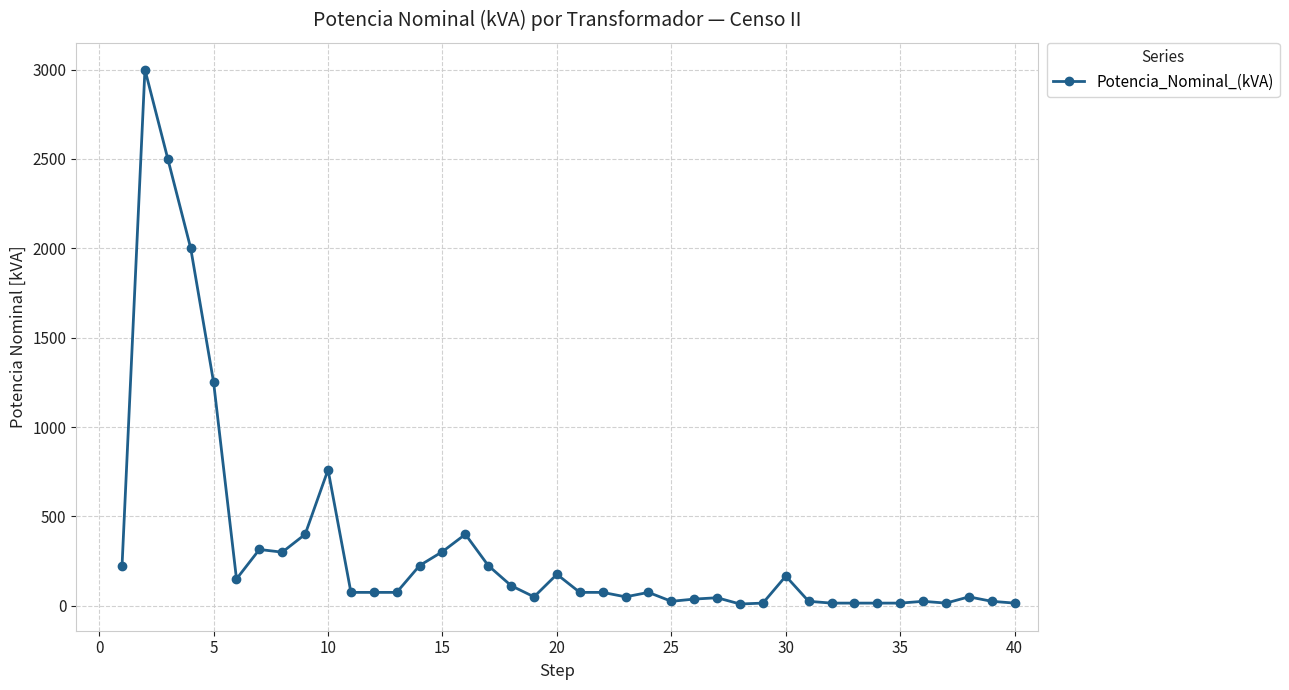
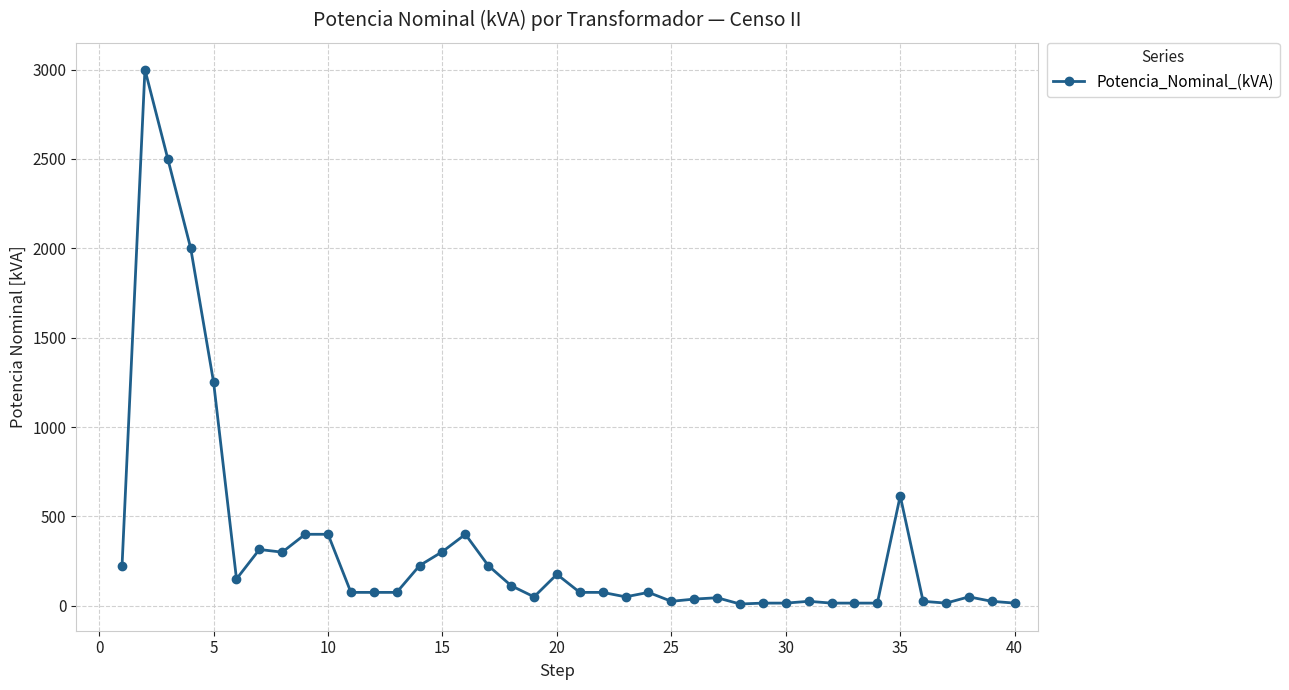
  {
    "5": 1250,
-   "10": 760,
+   "10": 400,
    "15": 300,
    "20": 180,
    "25": 30,
-   "30": 170,
-   "35": 20,
+   "30": 20,
+   "35": 620,
    "40": 20
  }
